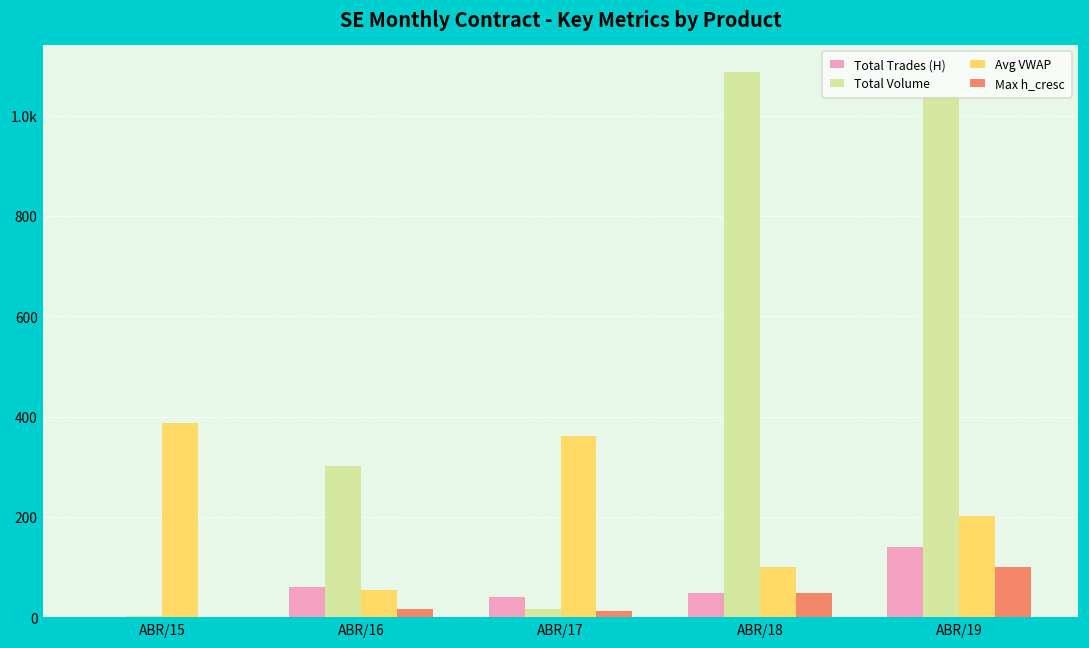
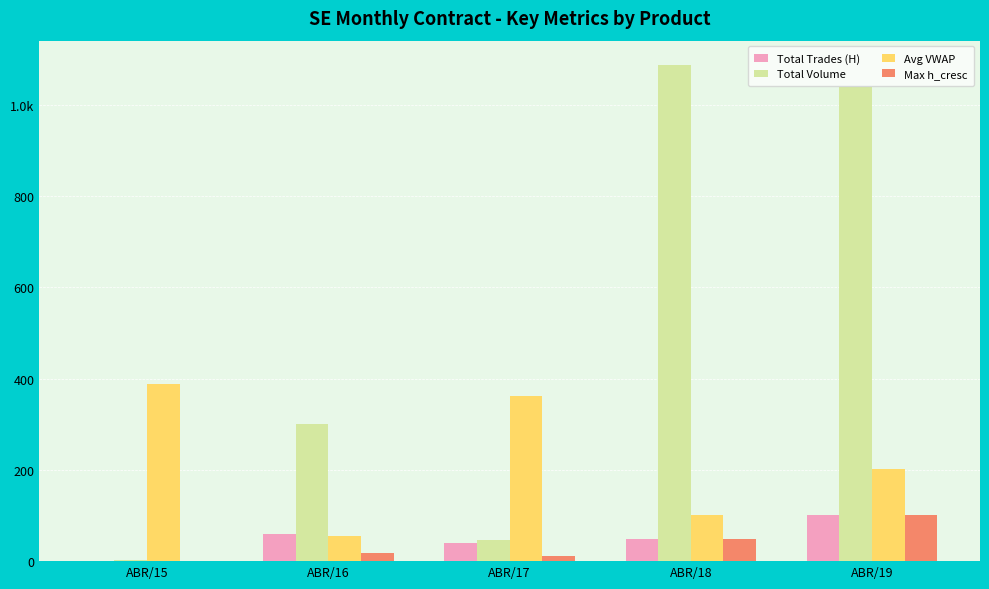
  {
    "Total Trades (H)": {
      "ABR/16": 60,
      "ABR/17": 40,
      "ABR/18": 50,
-     "ABR/19": 140
+     "ABR/19": 100
    },
    "Total Volume": {
      "ABR/16": 300,
-     "ABR/17": 20,
+     "ABR/17": 50,
      "ABR/18": 1090,
      "ABR/19": 1040
    },
    "Avg VWAP": {
      "ABR/15": 390,
      "ABR/16": 50,
      "ABR/17": 360,
      "ABR/18": 100,
      "ABR/19": 200
    },
    "Max h_cresc": {
      "ABR/15": 0,
      "ABR/16": 20,
      "ABR/17": 10,
      "ABR/18": 50,
      "ABR/19": 100
    }
  }
